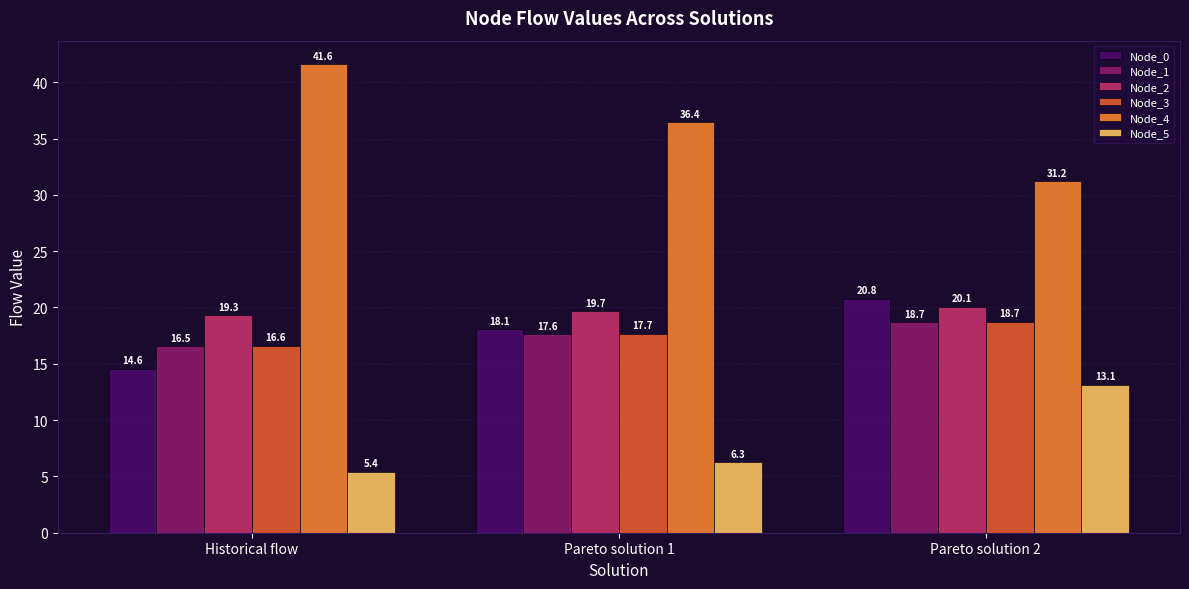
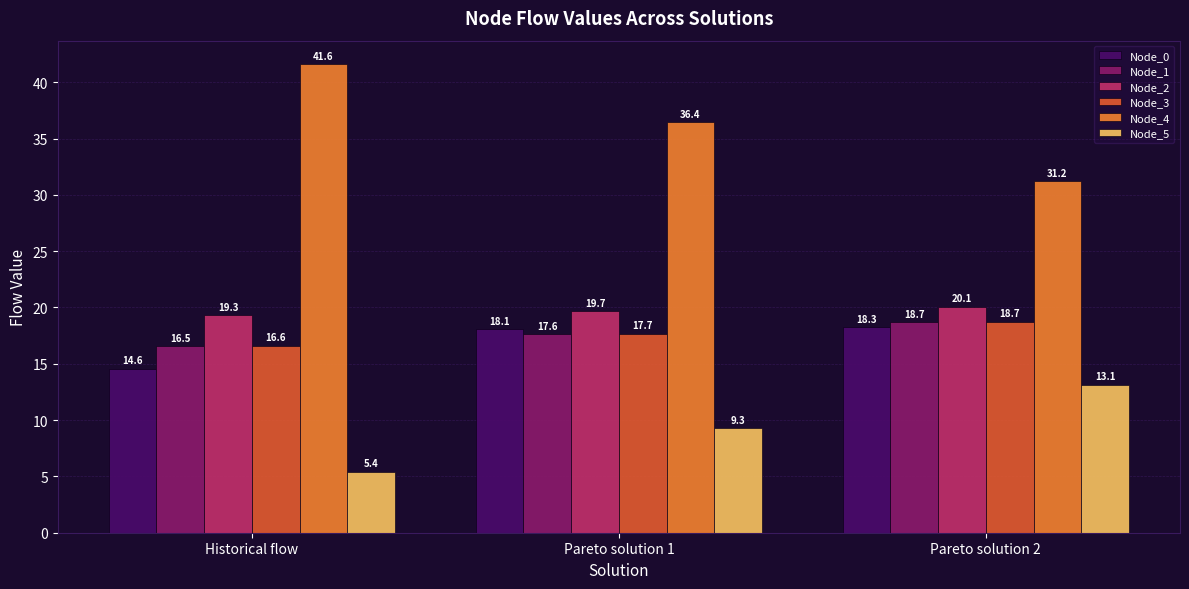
  {
    "Node_0": {
      "Historical flow": 14.6,
      "Pareto solution 1": 18.1,
-     "Pareto solution 2": 20.8
+     "Pareto solution 2": 18.3
    },
    "Node_5": {
      "Historical flow": 5.4,
-     "Pareto solution 1": 6.3,
+     "Pareto solution 1": 9.3,
      "Pareto solution 2": 13.1
    }
  }
